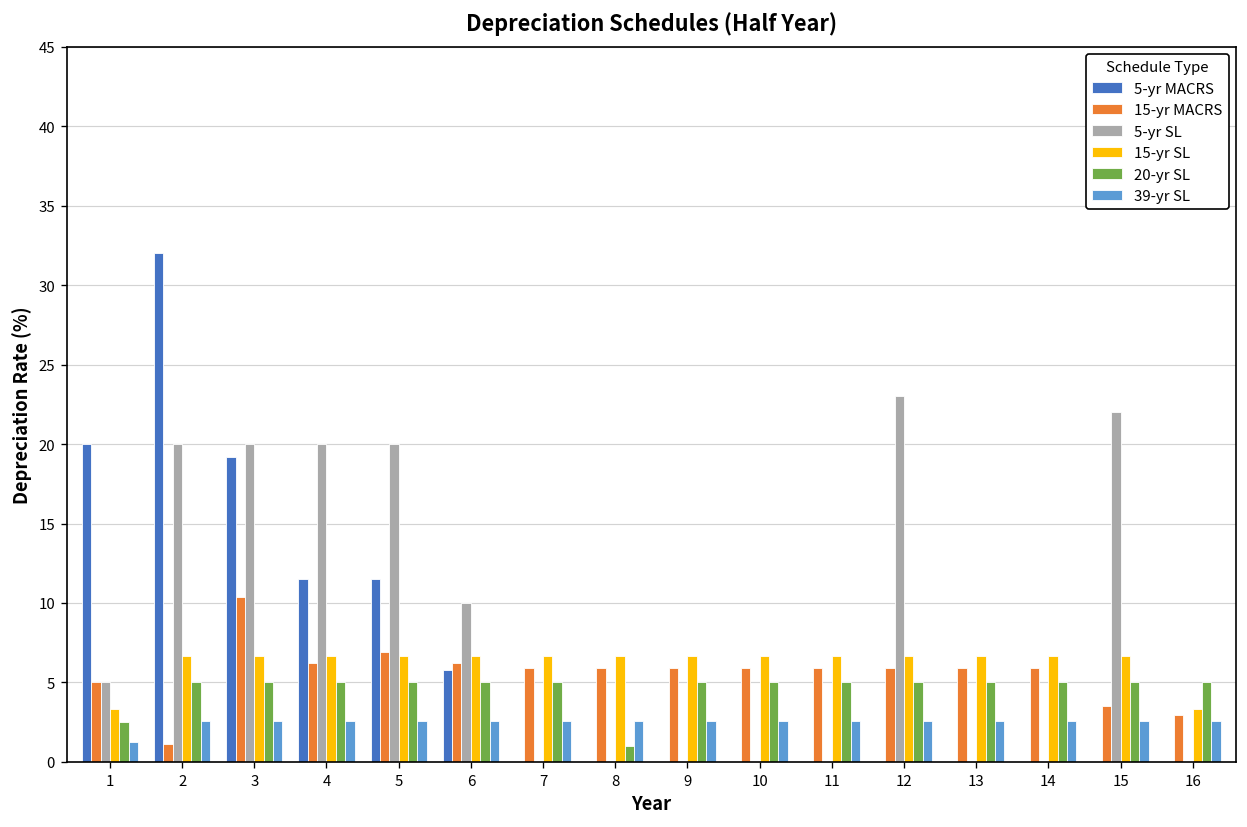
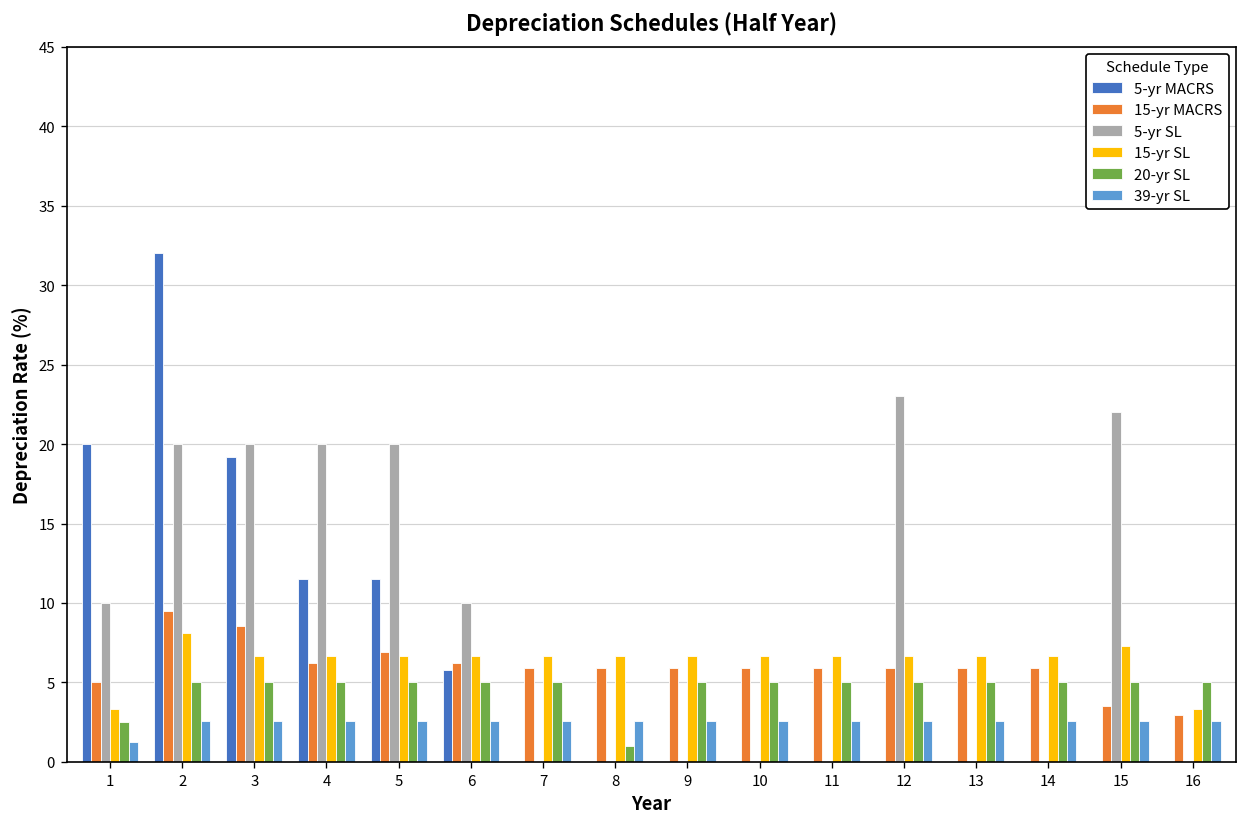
  {
    "15-yr MACRS": {
      "1": 5.0,
-     "2": 1.1,
-     "3": 10.4,
+     "2": 9.5,
+     "3": 8.6,
      "4": 6.2,
      "5": 6.9,
      "6": 6.2,
      "7": 5.9,
      "8": 5.9,
      "9": 5.9,
      "10": 5.9,
      "11": 5.9,
      "12": 5.9,
      "13": 5.9,
      "14": 5.9,
      "15": 3.5,
      "16": 3.0
    },
    "5-yr SL": {
-     "1": 5,
+     "1": 10,
      "2": 20,
      "3": 20,
      "4": 20,
      "5": 20,
      "6": 10,
      "7": 0,
      "8": 0,
      "9": 0,
      "10": 0,
      "11": 0,
      "12": 23,
      "13": 0,
      "14": 0,
      "15": 22,
      "16": 0
    },
    "15-yr SL": {
      "1": 3.3,
-     "2": 6.7,
+     "2": 8.1,
      "3": 6.7,
      "4": 6.7,
      "5": 6.7,
      "6": 6.7,
      "7": 6.7,
      "8": 6.7,
      "9": 6.7,
      "10": 6.7,
      "11": 6.7,
      "12": 6.7,
      "13": 6.7,
      "14": 6.7,
-     "15": 6.7,
+     "15": 7.3,
      "16": 3.3
    },
    "20-yr SL": {
      "1": 2.5,
      "2": 5.0,
      "3": 5.0,
      "4": 5.0,
      "5": 5.0,
      "6": 5.0,
      "7": 5.0,
      "8": 1.0,
      "9": 5.0,
      "10": 5.0,
      "11": 5.0,
      "12": 5.0,
      "13": 5.0,
      "14": 5.0,
      "15": 5.0,
      "16": 5.0
    }
  }
